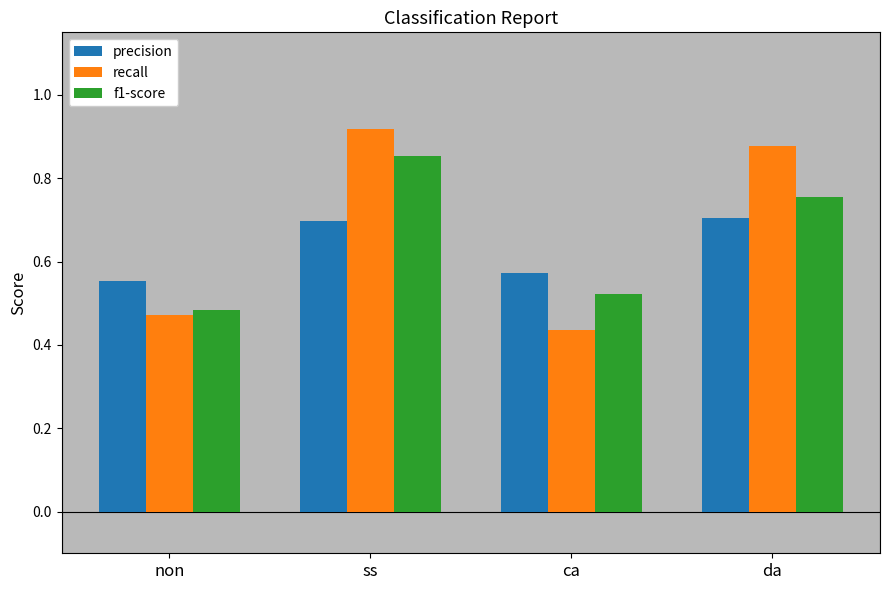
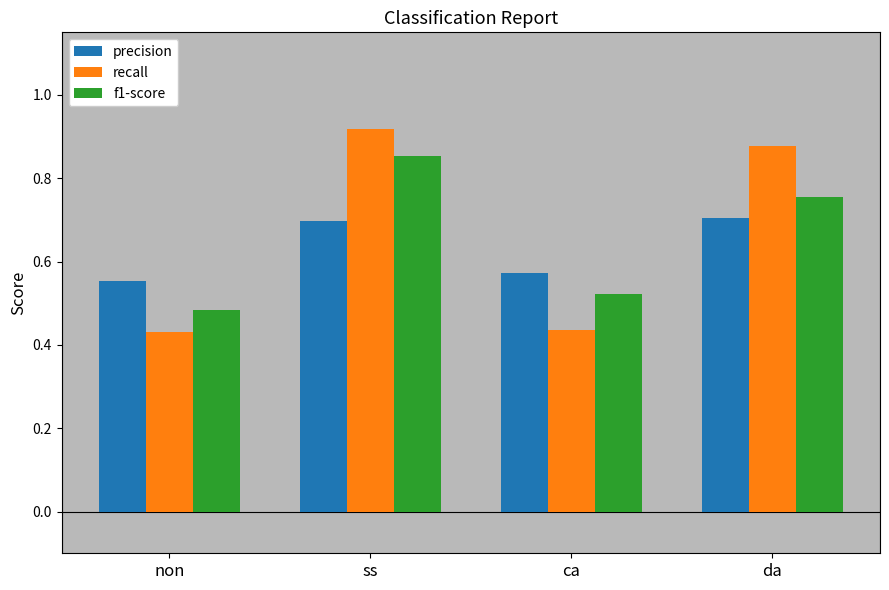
  {
    "precision": {
      "non": 0.55,
      "ss": 0.70,
      "ca": 0.57,
      "da": 0.70
    },
    "recall": {
-     "non": 0.47,
+     "non": 0.43,
      "ss": 0.92,
      "ca": 0.43,
      "da": 0.88
    },
    "f1-score": {
      "non": 0.48,
      "ss": 0.85,
      "ca": 0.52,
      "da": 0.76
    }
  }
